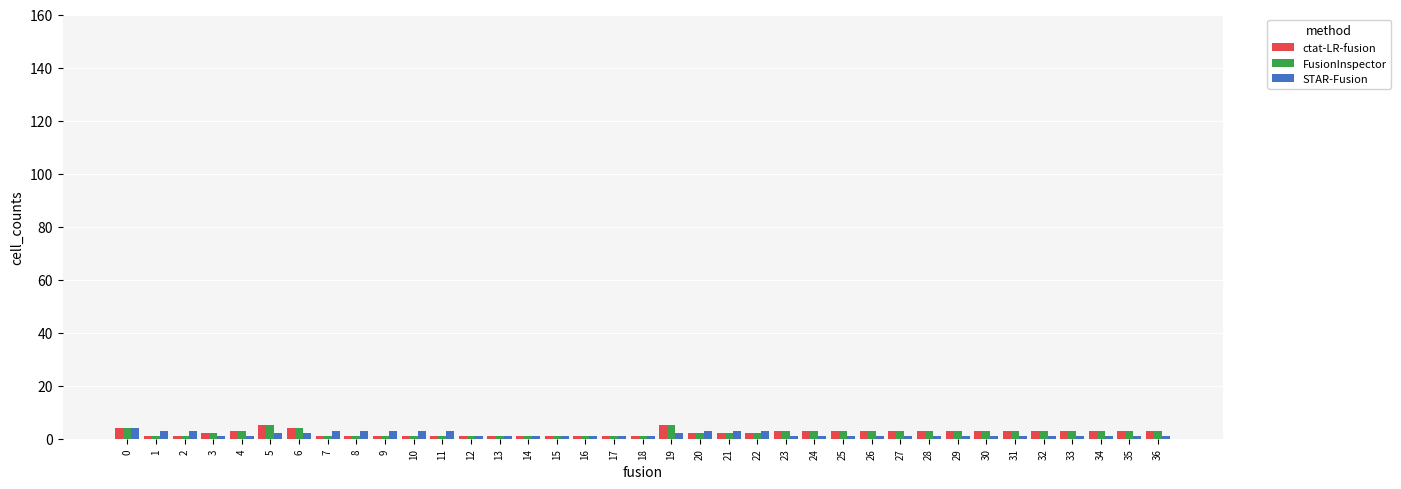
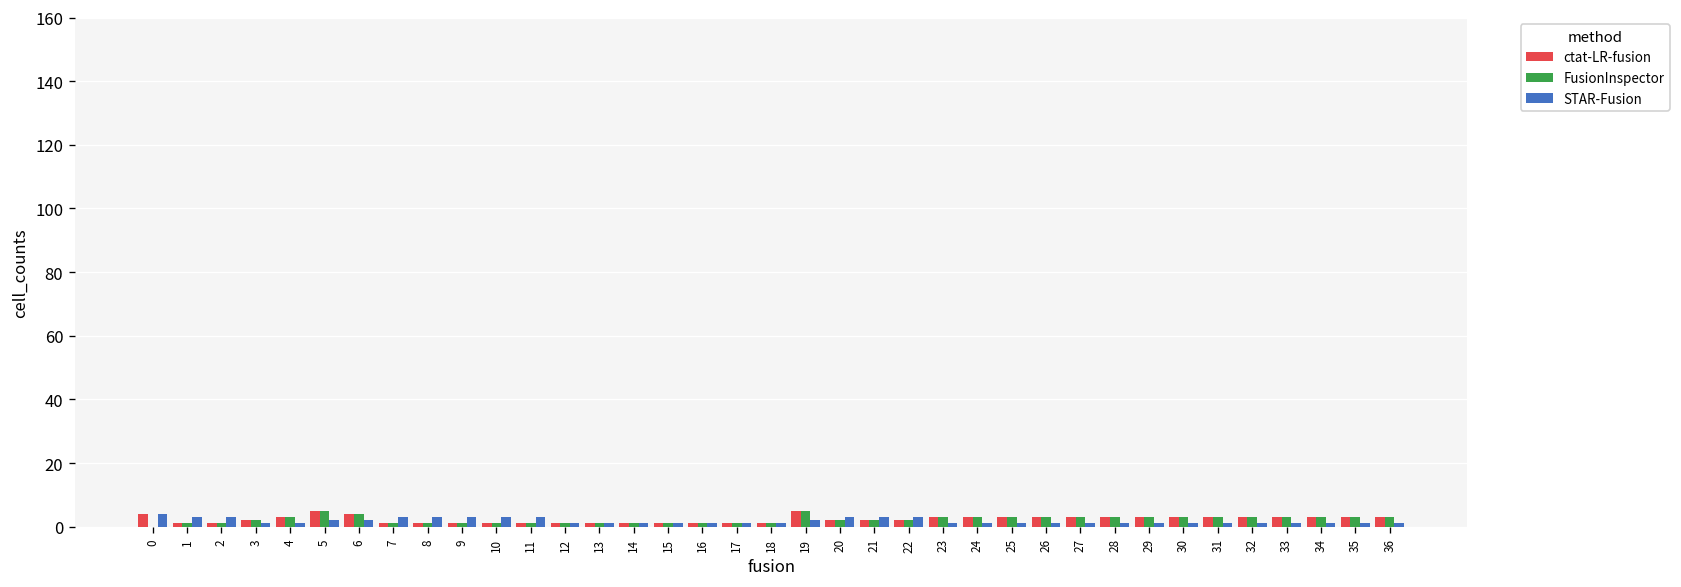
  {
    "ctat-LR-fusion": {
      "0": 4,
      "1": 1,
      "2": 1,
      "3": 2,
      "4": 3,
      "5": 5,
      "6": 4,
      "7": 1,
      "8": 1,
      "9": 1,
      "10": 1,
      "11": 1,
      "12": 1,
      "13": 1,
      "14": 1,
      "15": 1,
      "16": 1,
      "17": 1,
      "18": 1,
      "19": 5,
      "20": 2,
      "21": 2,
      "22": 2,
      "23": 3,
      "24": 3,
      "25": 3,
      "26": 3,
      "27": 3,
      "28": 3,
      "29": 3,
      "30": 3,
      "31": 3,
      "32": 3,
      "33": 3,
      "34": 3,
      "35": 3,
      "36": 3
    },
    "FusionInspector": {
-     "0": 4,
+     "0": 0,
      "1": 1,
      "2": 1,
      "3": 2,
      "4": 3,
      "5": 5,
      "6": 4,
      "7": 1,
      "8": 1,
      "9": 1,
      "10": 1,
      "11": 1,
      "12": 1,
      "13": 1,
      "14": 1,
      "15": 1,
      "16": 1,
      "17": 1,
      "18": 1,
      "19": 5,
      "20": 2,
      "21": 2,
      "22": 2,
      "23": 3,
      "24": 3,
      "25": 3,
      "26": 3,
      "27": 3,
      "28": 3,
      "29": 3,
      "30": 3,
      "31": 3,
      "32": 3,
      "33": 3,
      "34": 3,
      "35": 3,
      "36": 3
    },
    "STAR-Fusion": {
      "0": 4,
      "1": 3,
      "2": 3,
      "3": 1,
      "4": 1,
      "5": 2,
      "6": 2,
      "7": 3,
      "8": 3,
      "9": 3,
      "10": 3,
      "11": 3,
      "12": 1,
      "13": 1,
      "14": 1,
      "15": 1,
      "16": 1,
      "17": 1,
      "18": 1,
      "19": 2,
      "20": 3,
      "21": 3,
      "22": 3,
      "23": 1,
      "24": 1,
      "25": 1,
      "26": 1,
      "27": 1,
      "28": 1,
      "29": 1,
      "30": 1,
      "31": 1,
      "32": 1,
      "33": 1,
      "34": 1,
      "35": 1,
      "36": 1
    }
  }
